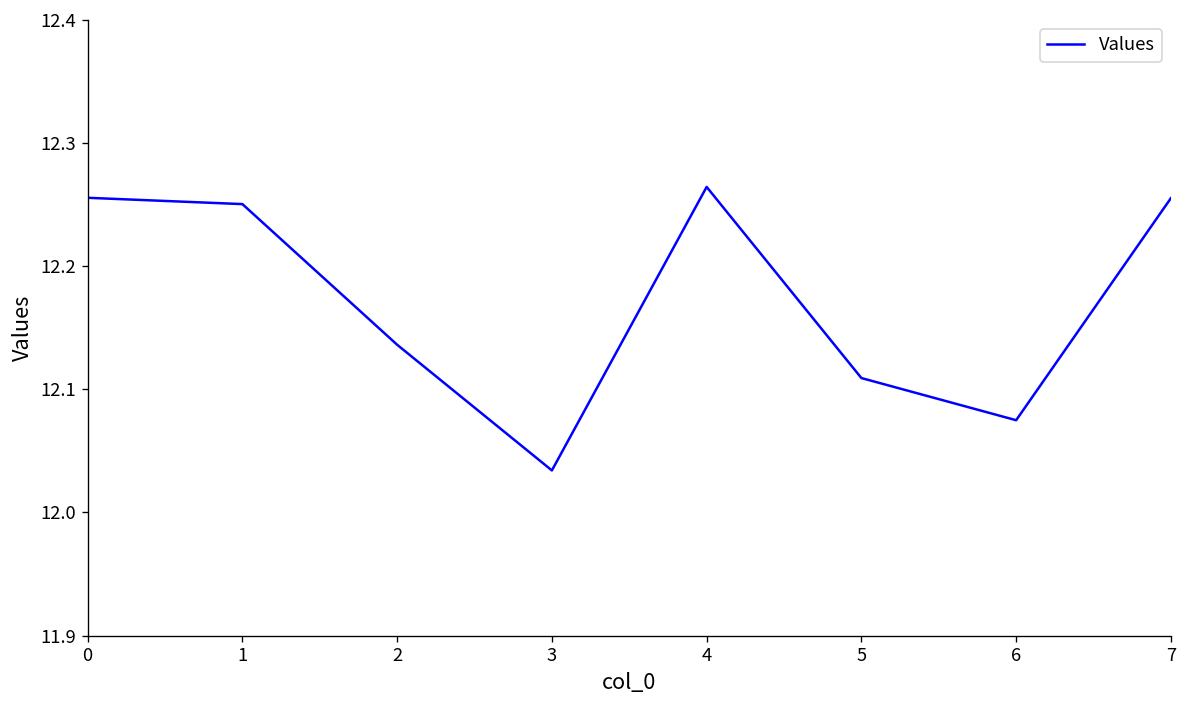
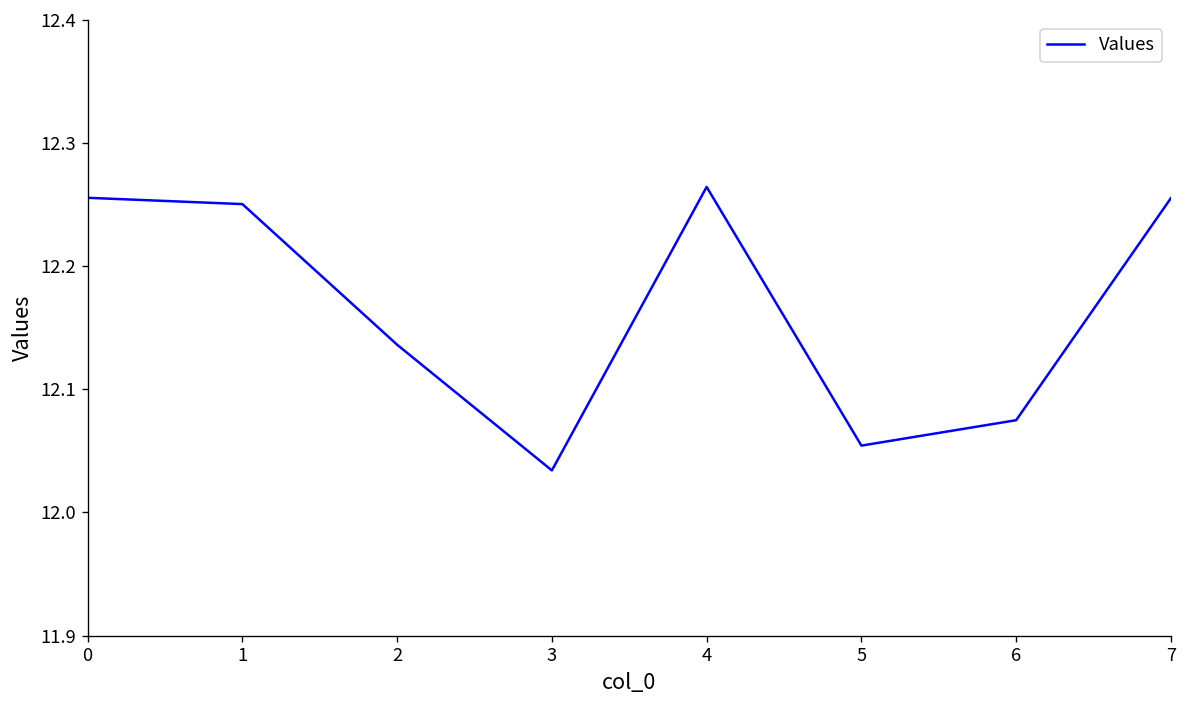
  {
    "0": 12.255,
    "1": 12.250,
    "2": 12.136,
    "3": 12.034,
    "4": 12.264,
-   "5": 12.109,
+   "5": 12.054,
    "6": 12.075,
    "7": 12.255
  }
